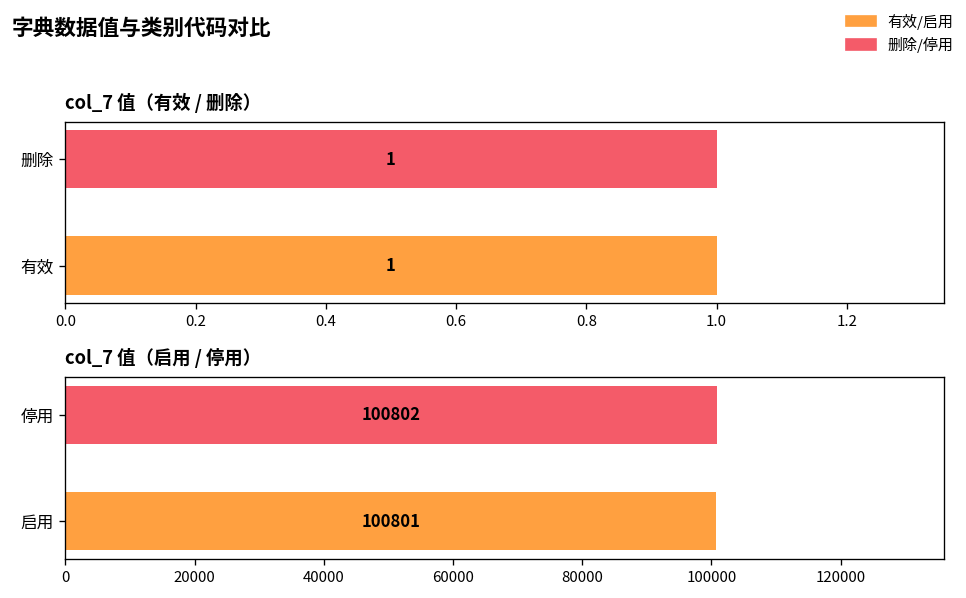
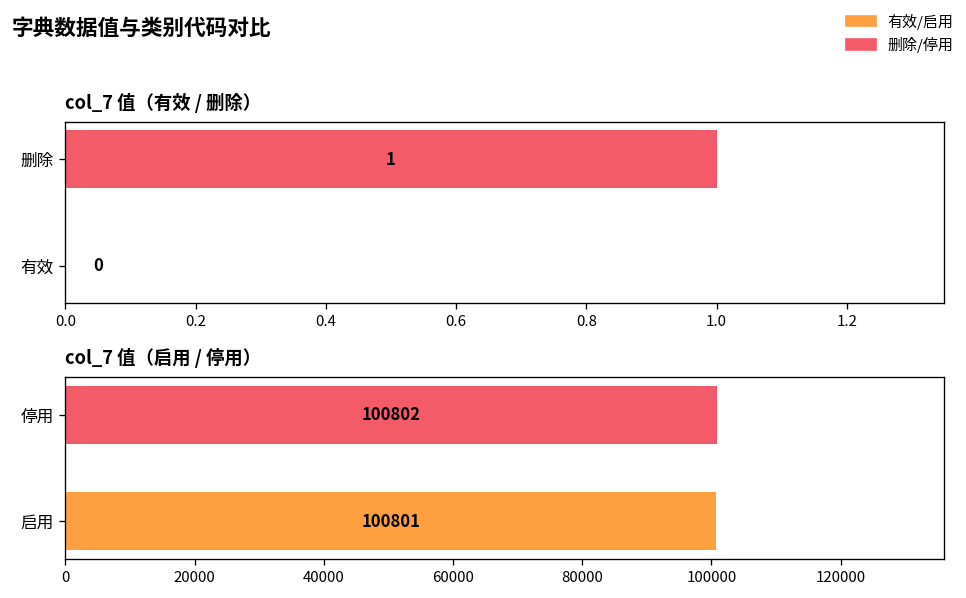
  {
    "col_7 值（有效 / 删除）": {
      "删除": 1,
-     "有效": 1
+     "有效": 0
    },
    "col_7 值（启用 / 停用）": {
      "停用": 100802,
      "启用": 100801
    }
  }
